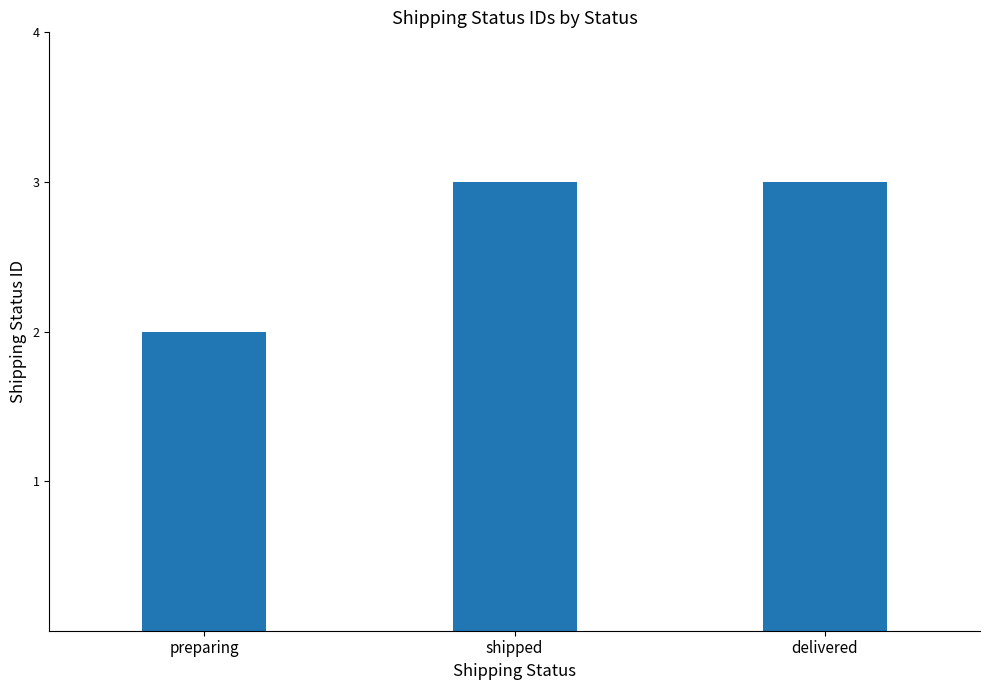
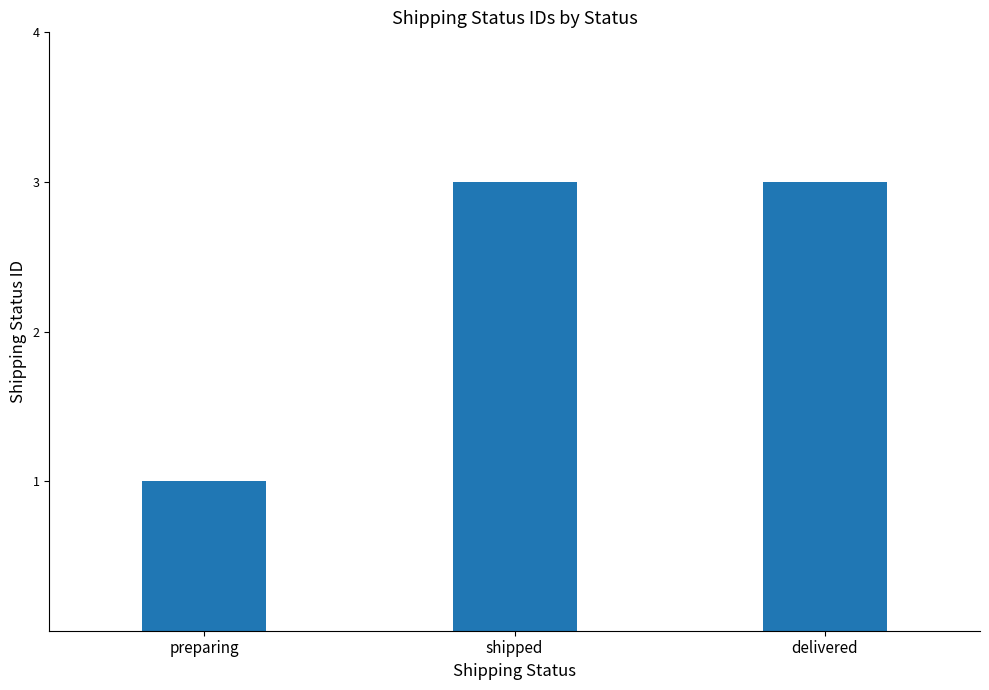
  {
-   "preparing": 2,
+   "preparing": 1,
    "shipped": 3,
    "delivered": 3
  }
